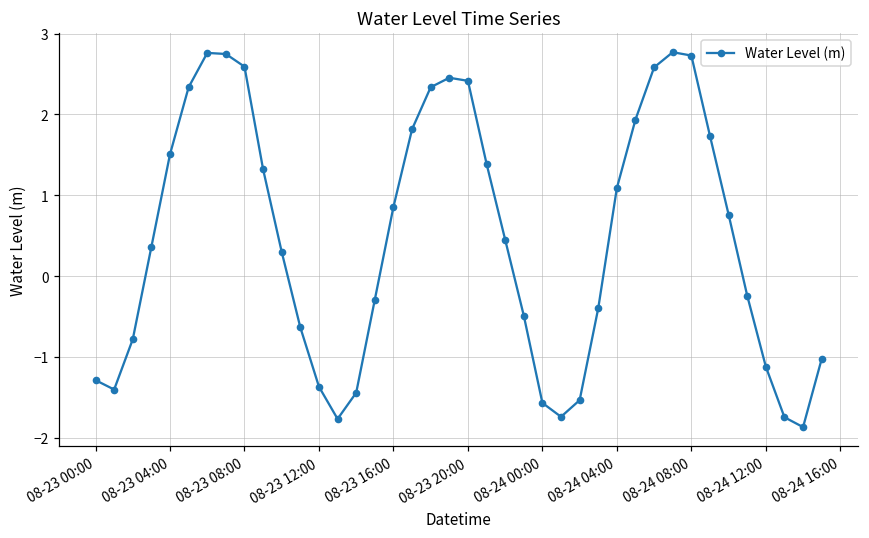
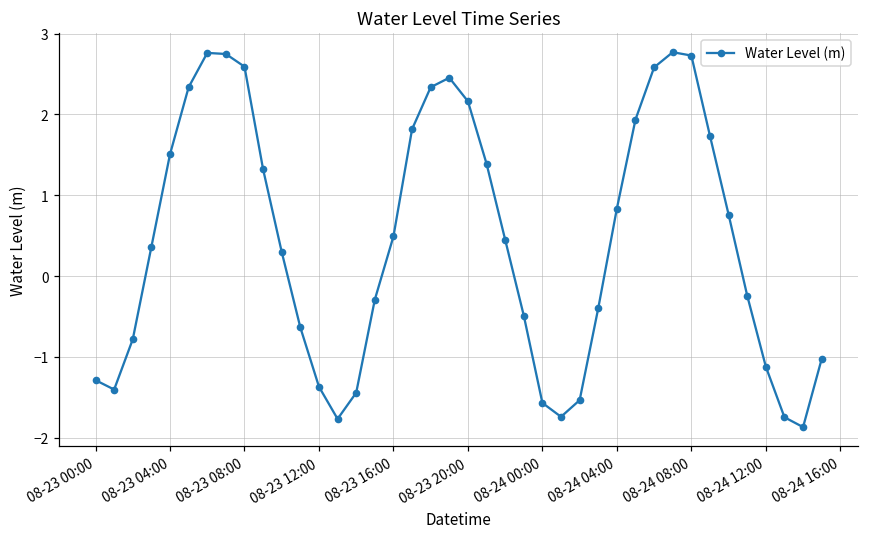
  {
    "08-23 00:00": -1.3,
    "08-23 04:00": 1.5,
    "08-23 08:00": 2.6,
    "08-23 12:00": -1.4,
-   "08-23 16:00": 0.9,
-   "08-23 20:00": 2.4,
+   "08-23 16:00": 0.5,
+   "08-23 20:00": 2.2,
    "08-24 00:00": -1.6,
-   "08-24 04:00": 1.1,
+   "08-24 04:00": 0.8,
    "08-24 08:00": 2.7,
    "08-24 12:00": -1.1
  }
